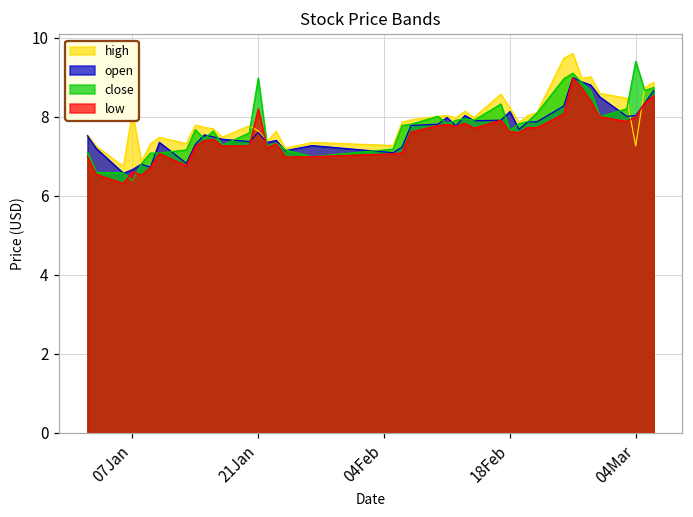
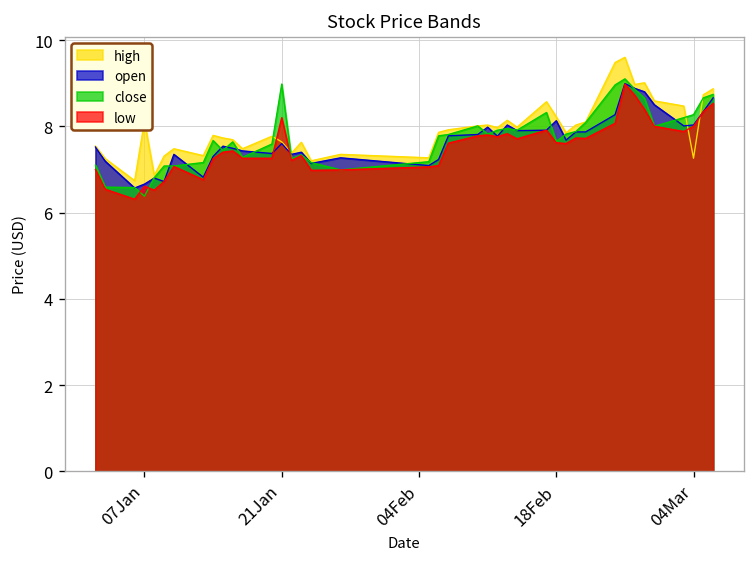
  {
    "high": {
      "18Feb": 8.2,
      "04Mar": 7.3
    },
    "open": {
      "18Feb": 8.1
    },
    "close": {
      "07Jan": 6.4,
      "21Jan": 9.0,
-     "04Mar": 9.4
+     "04Mar": 8.3
    },
    "low": {
      "21Jan": 8.2
    }
  }
